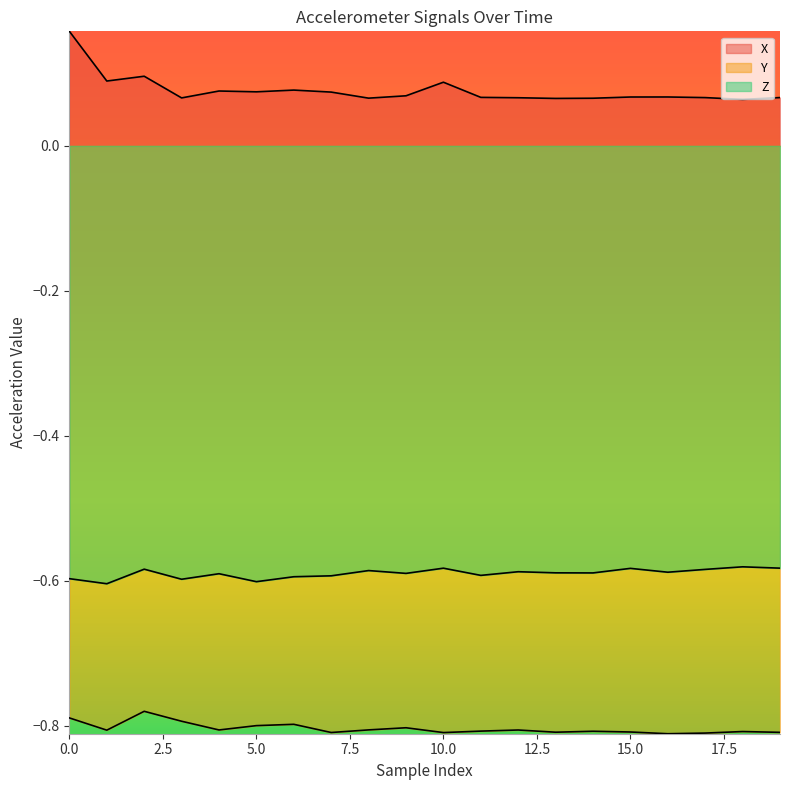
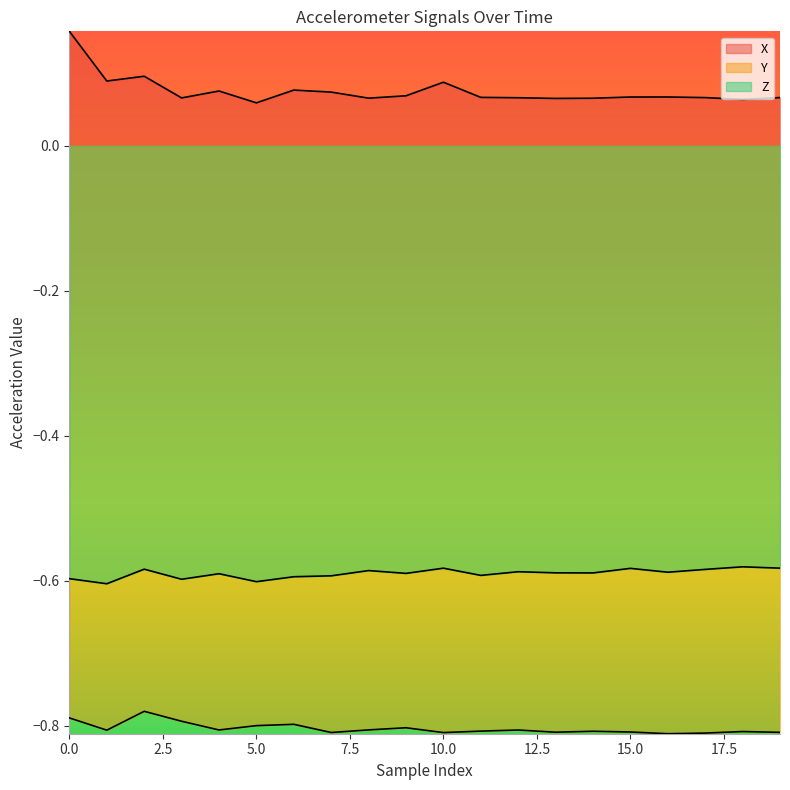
  {
    "X": {
      "0.0": 0.16,
-     "5.0": 0.07,
+     "5.0": 0.06,
      "10.0": 0.09,
      "15.0": 0.07
    }
  }
